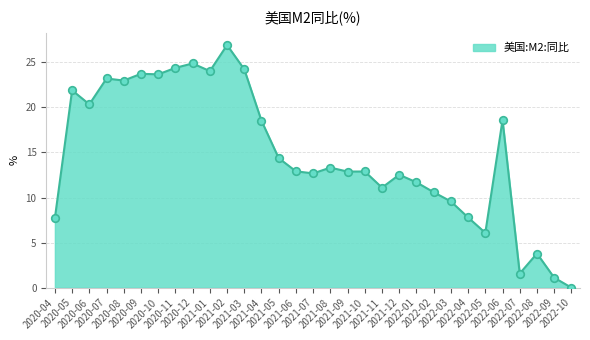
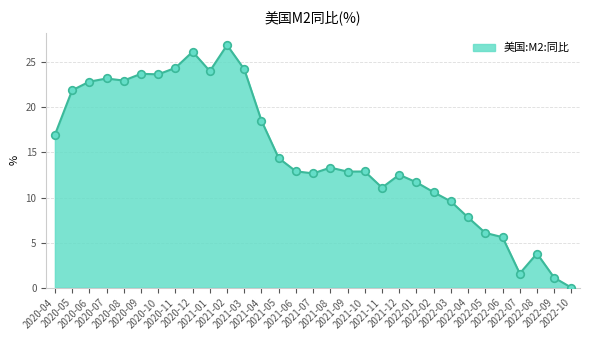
  {
-   "2020-04": 8,
+   "2020-04": 17,
    "2020-05": 22,
-   "2020-06": 20,
+   "2020-06": 23,
    "2020-07": 23,
    "2020-08": 23,
    "2020-09": 24,
    "2020-10": 24,
    "2020-11": 24,
-   "2020-12": 25,
+   "2020-12": 26,
    "2021-01": 24,
    "2021-02": 27,
    "2021-03": 24,
    "2021-04": 19,
    "2021-05": 14,
    "2021-06": 13,
    "2021-07": 13,
    "2021-08": 13,
    "2021-09": 13,
    "2021-10": 13,
    "2021-11": 11,
    "2021-12": 13,
    "2022-01": 12,
    "2022-02": 11,
    "2022-03": 10,
    "2022-04": 8,
    "2022-05": 6,
-   "2022-06": 19,
+   "2022-06": 6,
    "2022-07": 2,
    "2022-08": 4,
    "2022-09": 1,
    "2022-10": 0
  }
